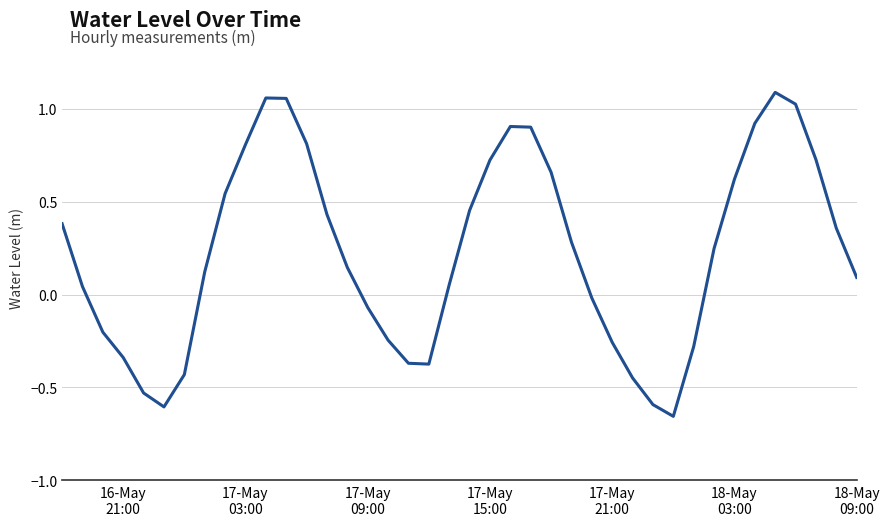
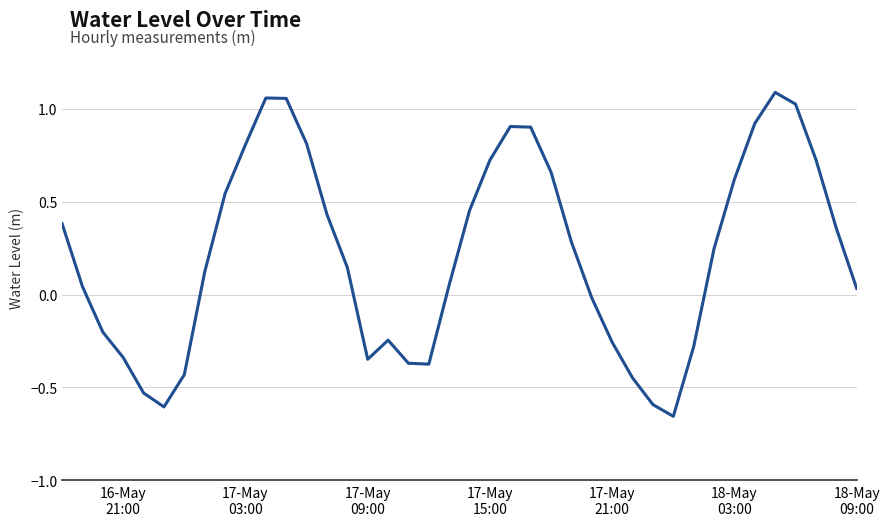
  {
    "16-May 21:00": -0.34,
    "17-May 03:00": 0.81,
-   "17-May 09:00": -0.07,
+   "17-May 09:00": -0.35,
    "17-May 15:00": 0.72,
    "17-May 21:00": -0.26,
    "18-May 03:00": 0.62,
-   "18-May 09:00": 0.09
+   "18-May 09:00": 0.03
  }
